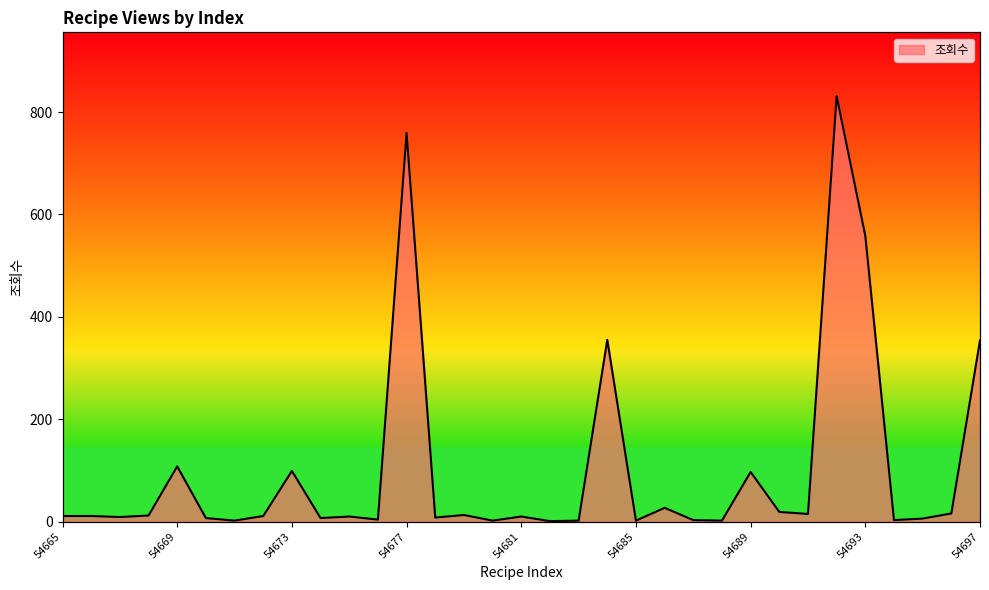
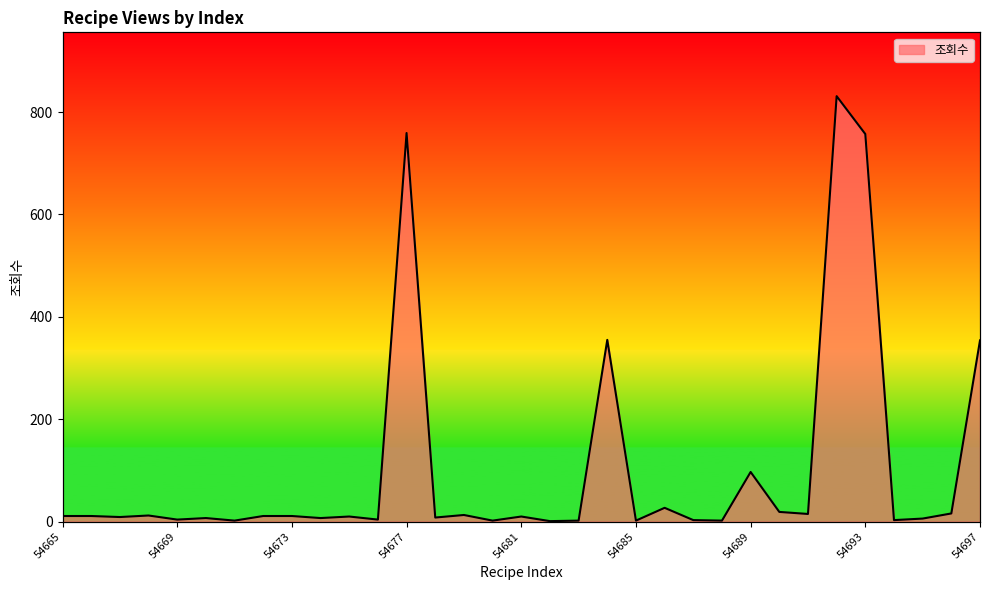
  {
    "54665": 10,
-   "54669": 110,
-   "54673": 100,
+   "54669": 0,
+   "54673": 10,
    "54677": 760,
    "54681": 10,
    "54685": 0,
    "54689": 100,
-   "54693": 560,
+   "54693": 760,
    "54697": 350
  }
